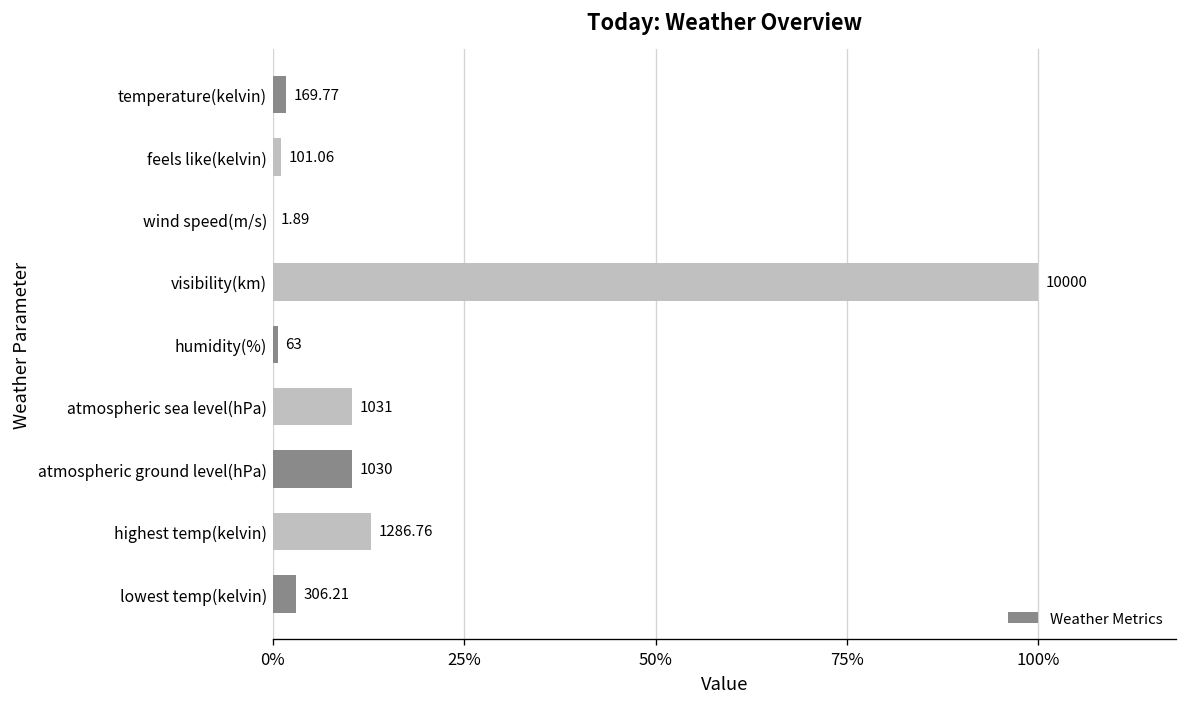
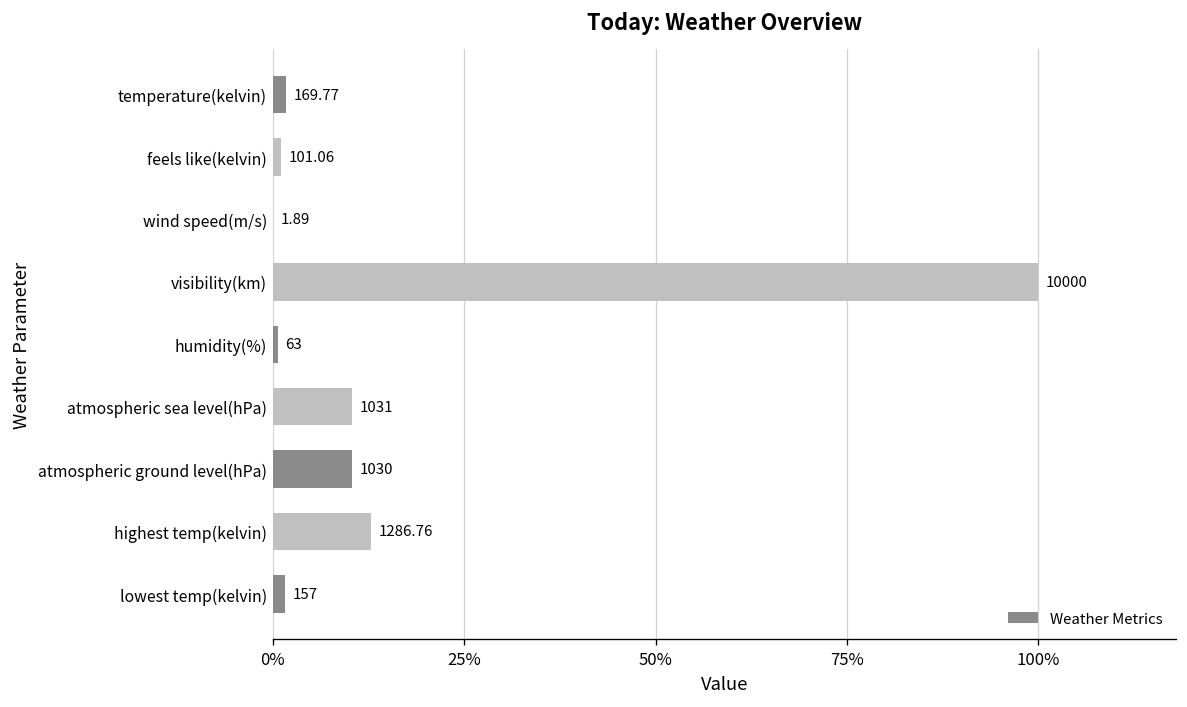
  {
-   "lowest temp(kelvin)": 306.21
+   "lowest temp(kelvin)": 157
  }
